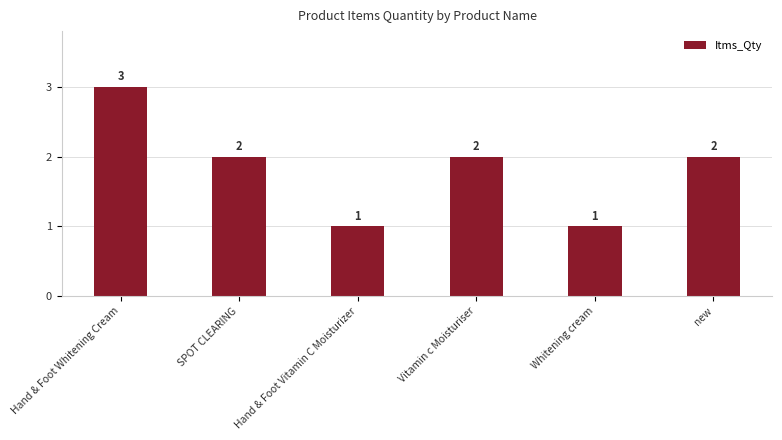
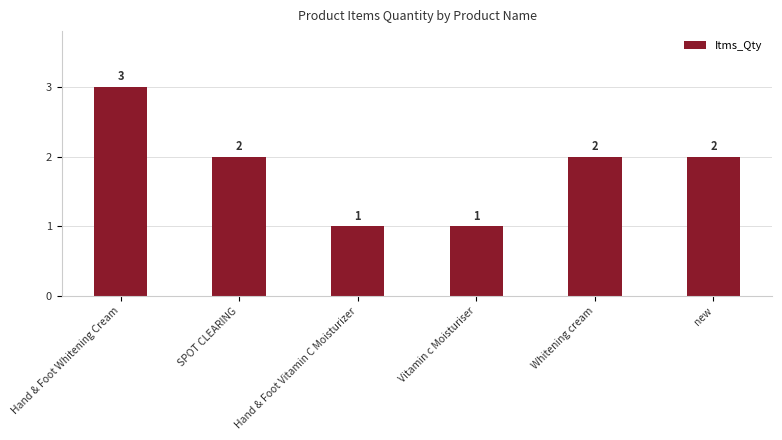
  {
    "Hand & Foot Whitening Cream": 3,
    "SPOT CLEARING": 2,
    "Hand & Foot Vitamin C Moisturizer": 1,
-   "Vitamin c Moisturiser": 2,
-   "Whitening cream": 1,
+   "Vitamin c Moisturiser": 1,
+   "Whitening cream": 2,
    "new": 2
  }
